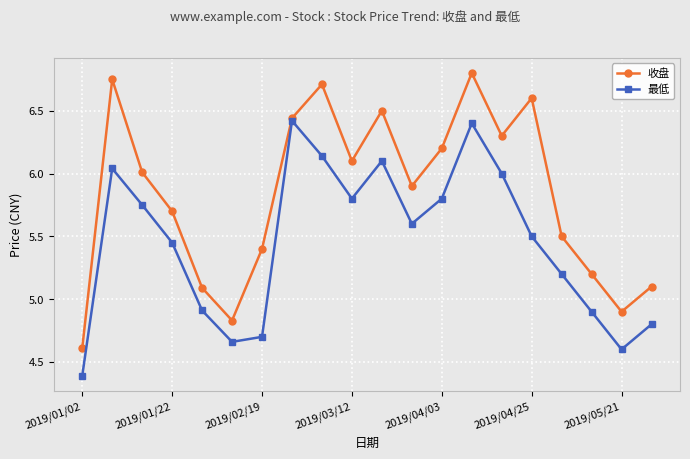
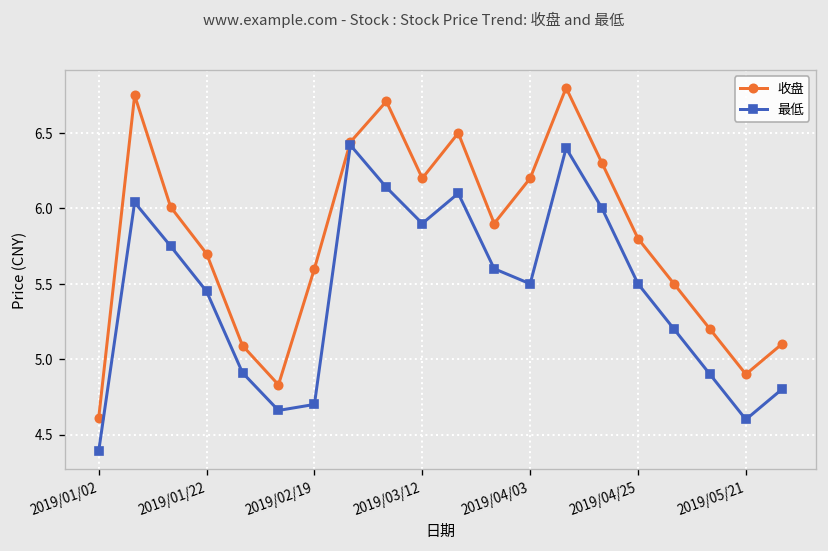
  {
    "收盘": {
      "2019/01/02": 4.6,
      "2019/01/22": 5.7,
-     "2019/02/19": 5.4,
-     "2019/03/12": 6.1,
+     "2019/02/19": 5.6,
+     "2019/03/12": 6.2,
      "2019/04/03": 6.2,
-     "2019/04/25": 6.6,
+     "2019/04/25": 5.8,
      "2019/05/21": 4.9
    },
    "最低": {
      "2019/01/02": 4.4,
      "2019/01/22": 5.45,
      "2019/02/19": 4.7,
-     "2019/03/12": 5.8,
-     "2019/04/03": 5.8,
+     "2019/03/12": 5.9,
+     "2019/04/03": 5.5,
      "2019/04/25": 5.5,
      "2019/05/21": 4.6
    }
  }
